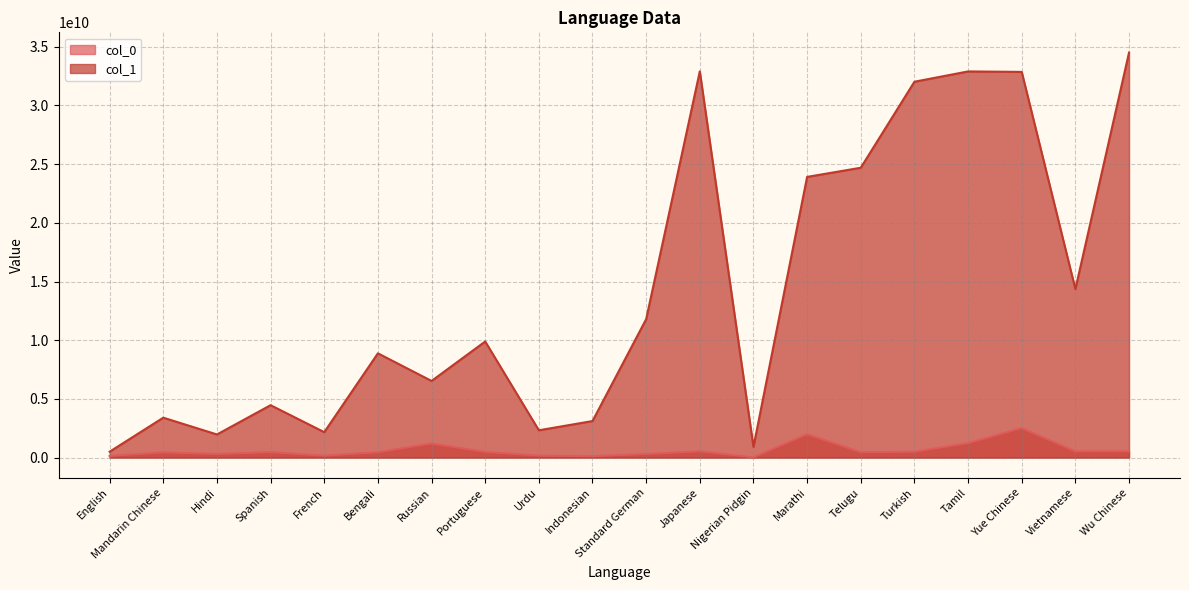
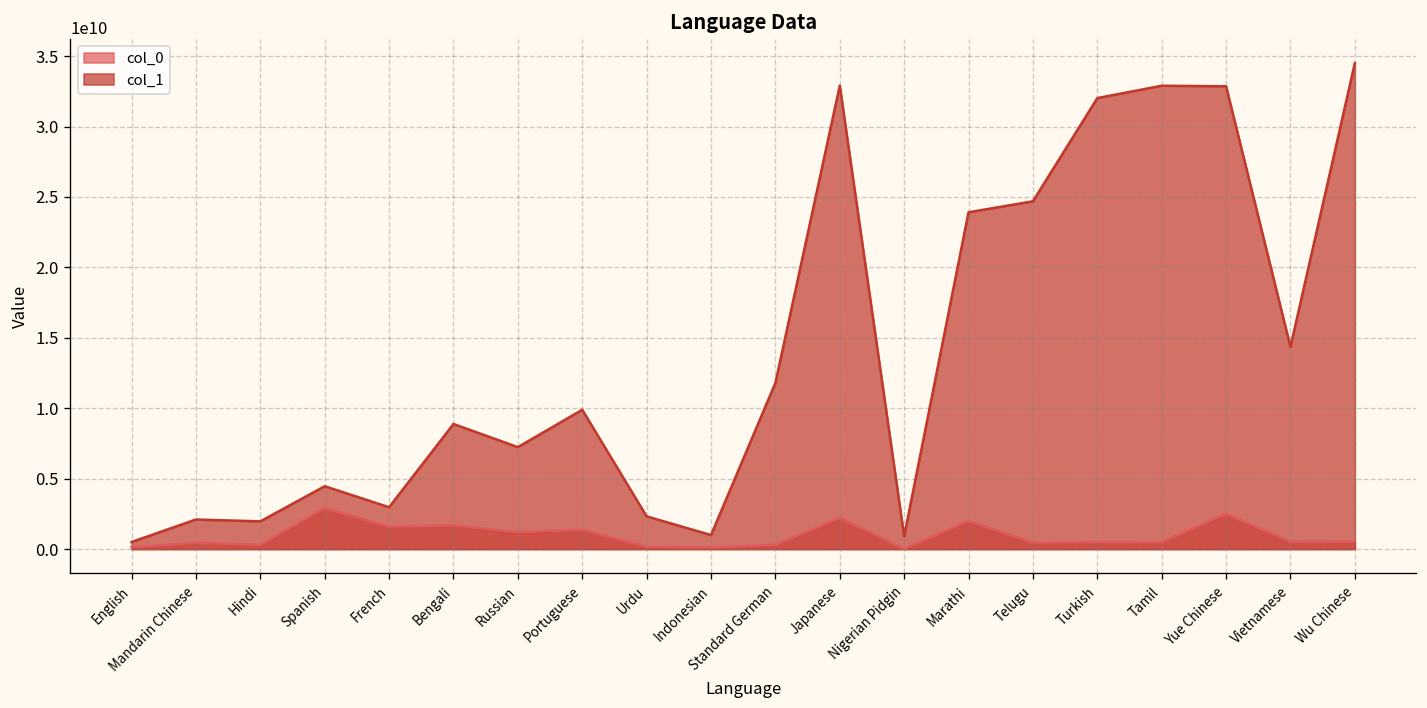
  {
    "col_0": {
      "English": 100000000,
      "Mandarin Chinese": 400000000,
      "Hindi": 300000000,
-     "Spanish": 500000000,
-     "French": 200000000,
-     "Bengali": 500000000,
+     "Spanish": 2900000000,
+     "French": 1600000000,
+     "Bengali": 1700000000,
      "Russian": 1200000000,
-     "Portuguese": 500000000,
+     "Portuguese": 1400000000,
      "Urdu": 200000000,
      "Indonesian": 100000000,
      "Standard German": 300000000,
-     "Japanese": 500000000,
+     "Japanese": 2200000000,
      "Nigerian Pidgin": 0,
      "Marathi": 2000000000,
      "Telugu": 500000000,
      "Turkish": 500000000,
-     "Tamil": 1200000000,
+     "Tamil": 500000000,
      "Yue Chinese": 2500000000,
      "Vietnamese": 500000000,
      "Wu Chinese": 500000000
    },
    "col_1": {
      "English": 500000000,
-     "Mandarin Chinese": 3400000000,
+     "Mandarin Chinese": 2100000000,
      "Hindi": 2000000000,
      "Spanish": 4500000000,
-     "French": 2200000000,
+     "French": 3000000000,
      "Bengali": 8900000000,
-     "Russian": 6500000000,
+     "Russian": 7200000000,
      "Portuguese": 9900000000,
      "Urdu": 2300000000,
-     "Indonesian": 3100000000,
+     "Indonesian": 1000000000,
      "Standard German": 11800000000,
      "Japanese": 32900000000,
      "Nigerian Pidgin": 900000000,
      "Marathi": 23900000000,
      "Telugu": 24700000000,
      "Turkish": 32000000000,
      "Tamil": 32900000000,
      "Yue Chinese": 32900000000,
      "Vietnamese": 14400000000,
      "Wu Chinese": 34500000000
    }
  }
